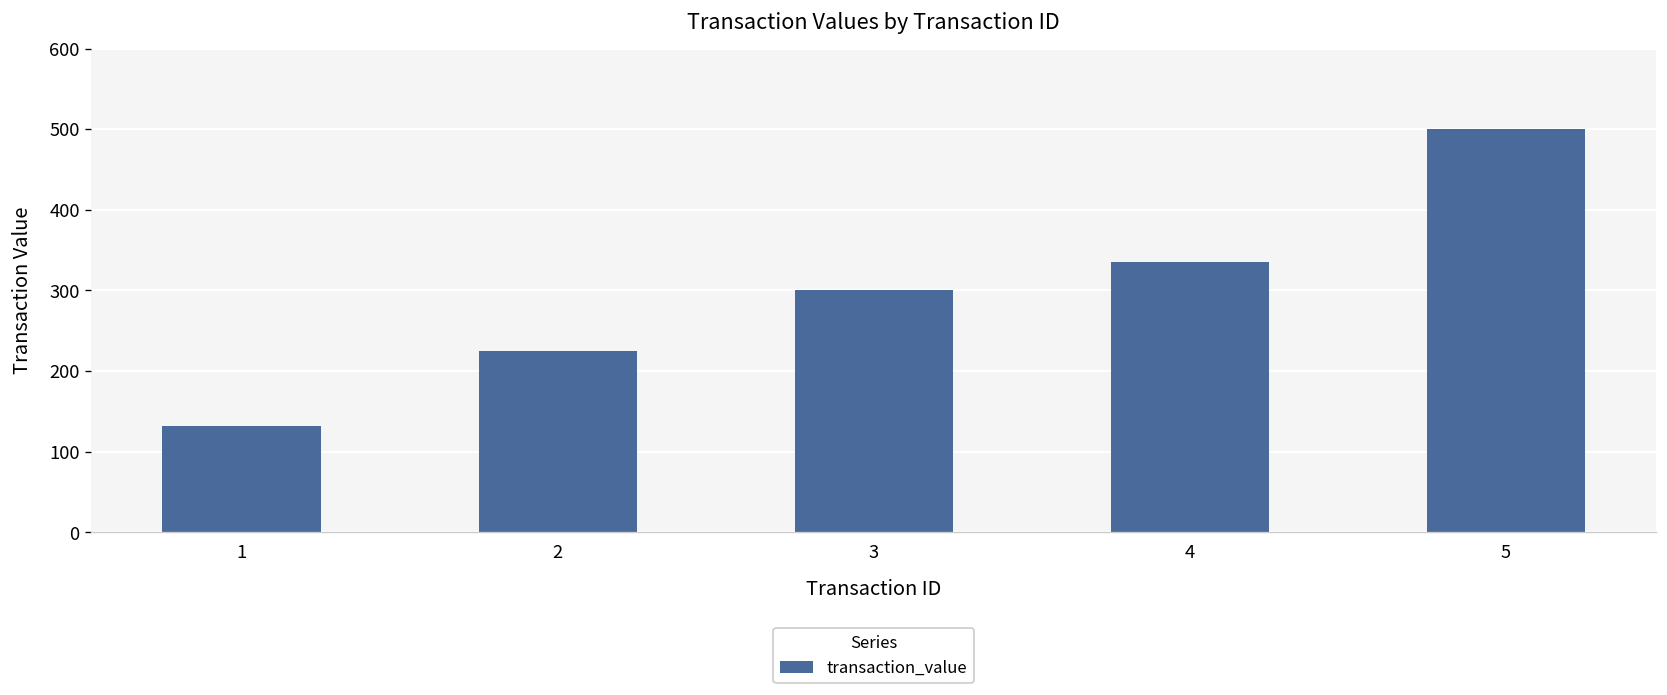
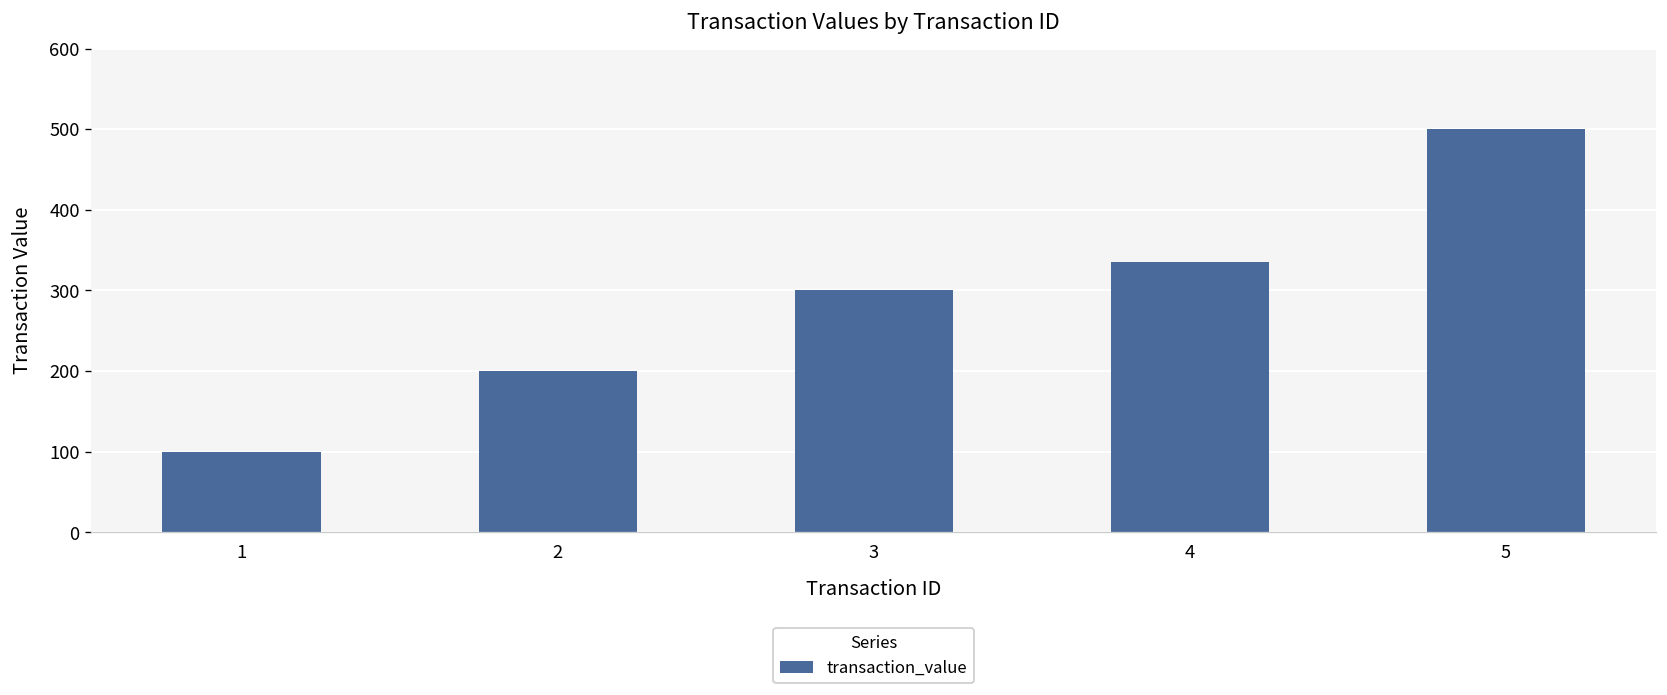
  {
-   "1": 130,
-   "2": 230,
+   "1": 100,
+   "2": 200,
    "3": 300,
    "4": 340,
    "5": 500
  }
